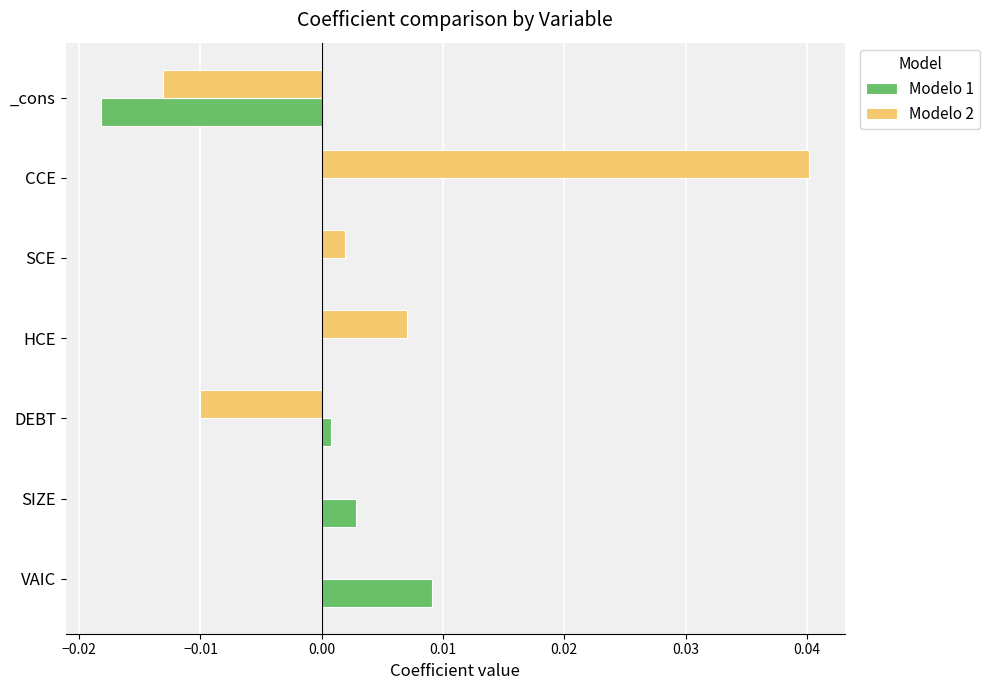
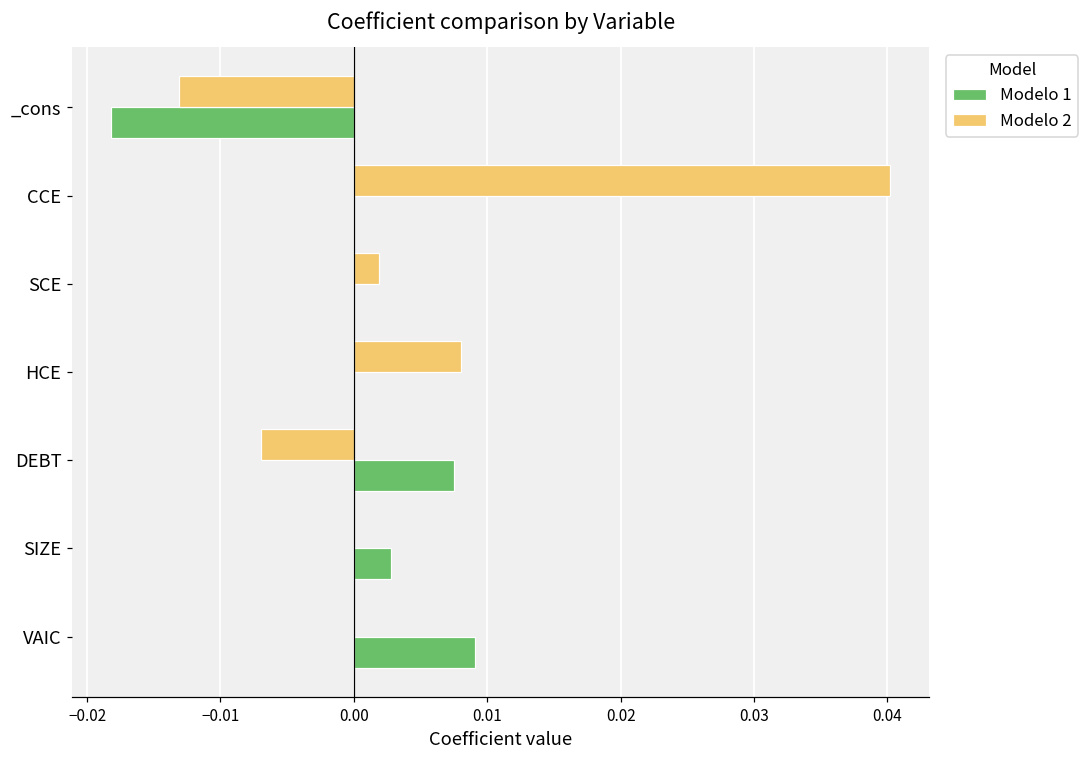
  {
    "Modelo 1": {
      "_cons": -0.0182,
      "CCE": 0.0000,
      "SCE": 0.0000,
      "HCE": 0.0000,
-     "DEBT": 0.0008,
+     "DEBT": 0.0075,
      "SIZE": 0.0028,
      "VAIC": 0.0091
    },
    "Modelo 2": {
      "_cons": -0.013,
      "CCE": 0.040,
      "SCE": 0.002,
-     "HCE": 0.007,
-     "DEBT": -0.010,
+     "HCE": 0.008,
+     "DEBT": -0.007,
      "SIZE": 0.000,
      "VAIC": 0.000
    }
  }
